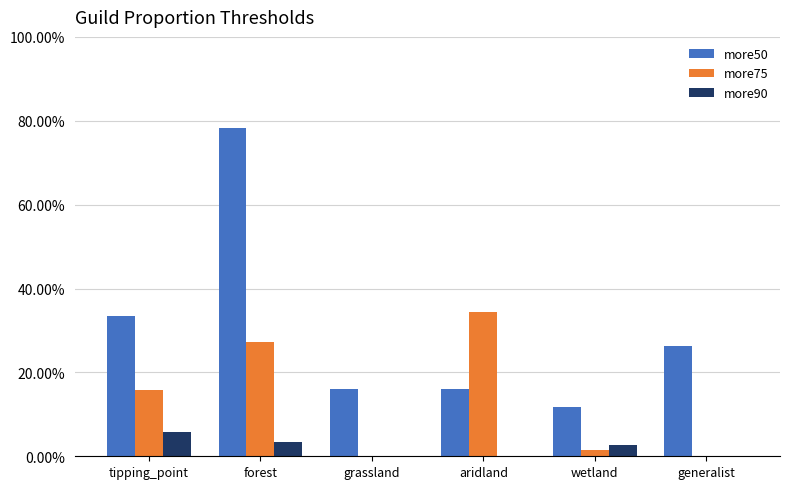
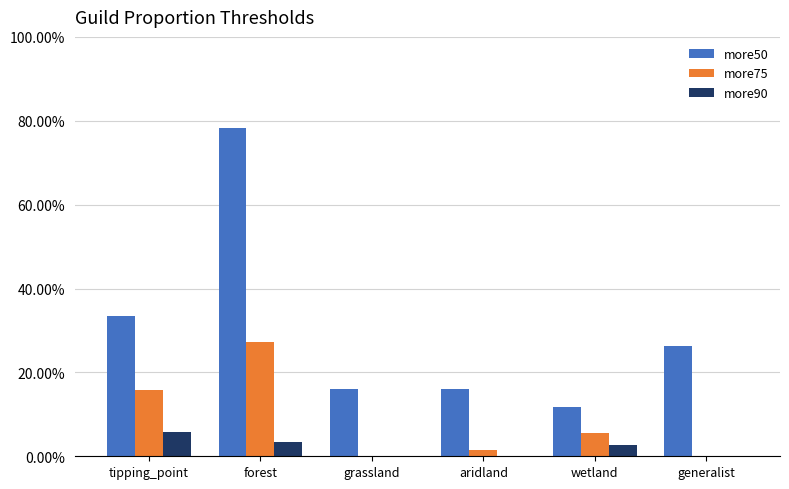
  {
    "more50": {
      "tipping_point": "33%",
      "forest": "78%",
      "grassland": "16%",
      "aridland": "16%",
      "wetland": "12%",
      "generalist": "26%"
    },
    "more75": {
      "tipping_point": "16%",
      "forest": "27%",
      "grassland": "0%",
-     "aridland": "34%",
-     "wetland": "1%",
+     "aridland": "2%",
+     "wetland": "5%",
      "generalist": "0%"
    },
    "more90": {
      "tipping_point": "6%",
      "forest": "3%",
      "grassland": "0%",
      "aridland": "0%",
      "wetland": "3%",
      "generalist": "0%"
    }
  }
